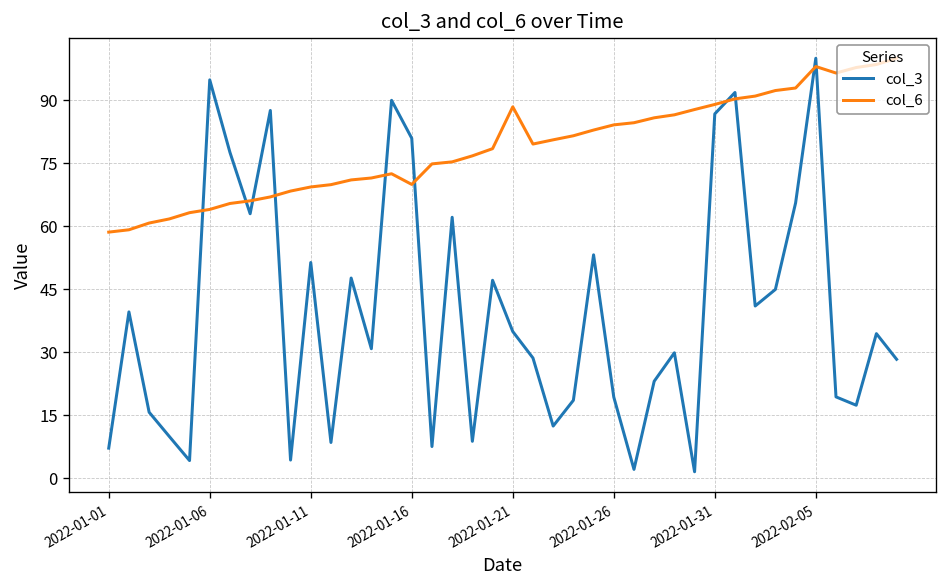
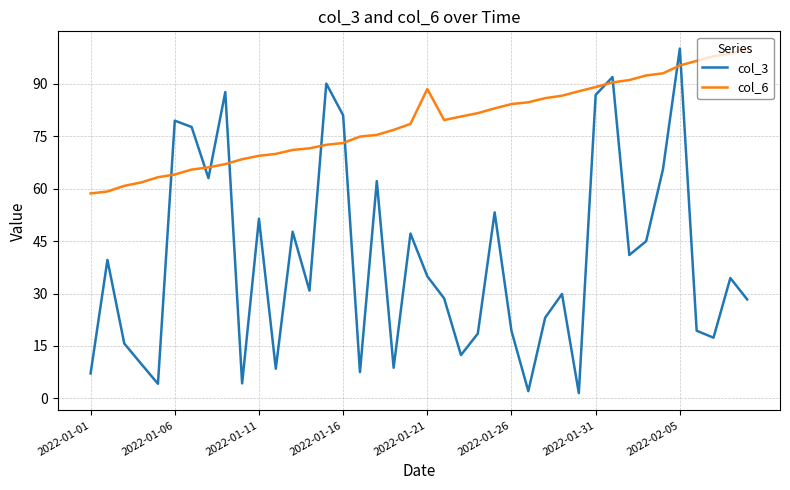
  {
    "col_3": {
      "2022-01-01": 7,
-     "2022-01-06": 95,
+     "2022-01-06": 79,
      "2022-01-11": 51,
      "2022-01-16": 81,
      "2022-01-21": 35,
      "2022-01-26": 19,
      "2022-01-31": 87,
      "2022-02-05": 100
    },
    "col_6": {
      "2022-01-01": 59,
      "2022-01-06": 64,
      "2022-01-11": 69,
-     "2022-01-16": 70,
+     "2022-01-16": 73,
      "2022-01-21": 88,
      "2022-01-26": 84,
      "2022-01-31": 89,
-     "2022-02-05": 98
+     "2022-02-05": 95
    }
  }
